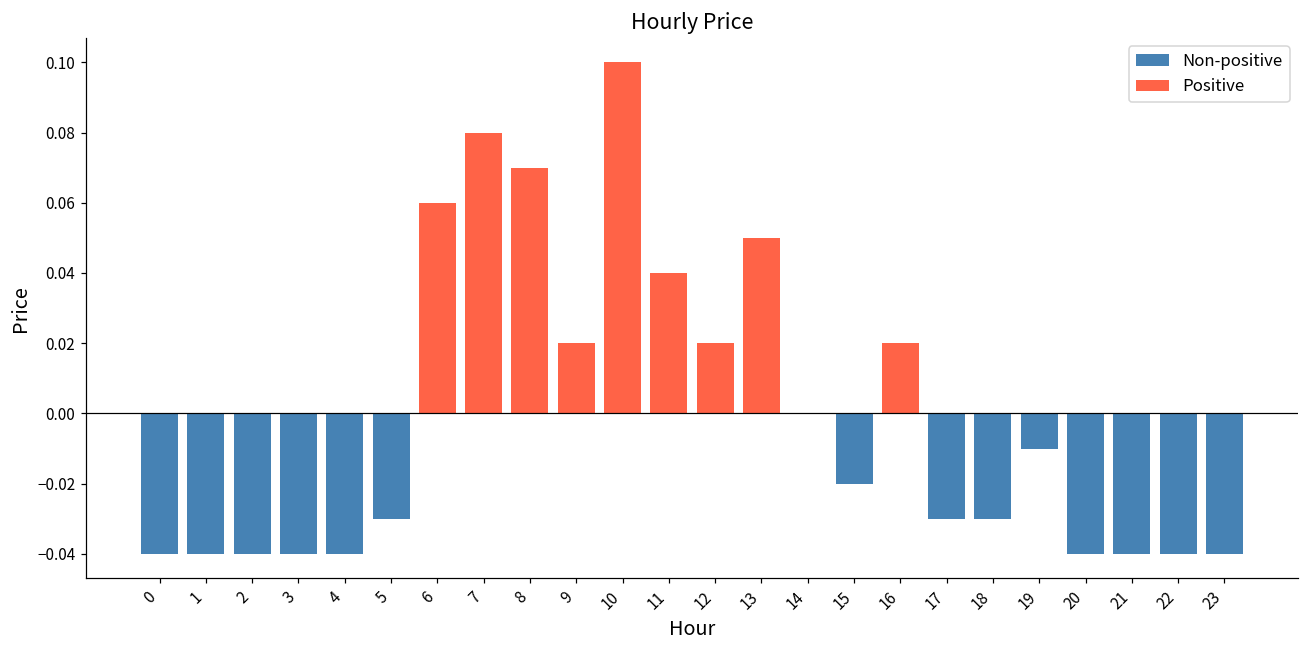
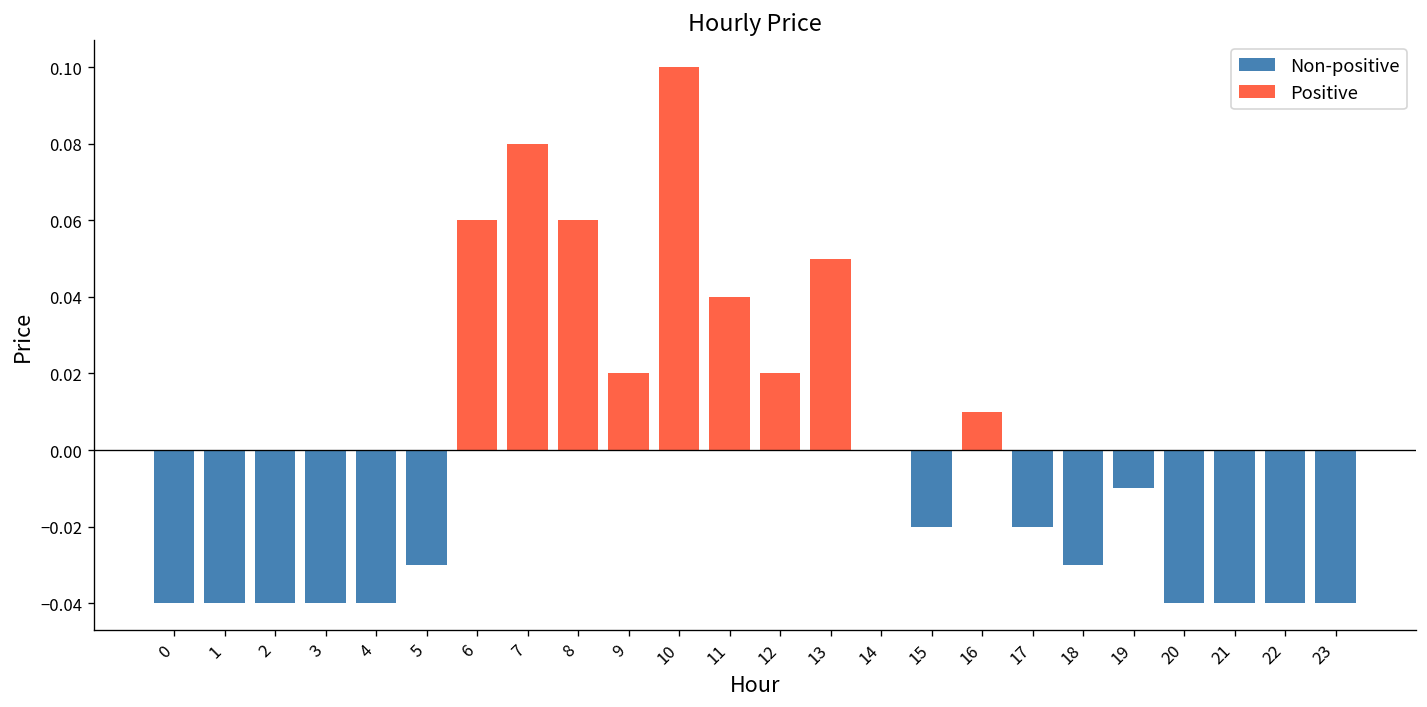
  {
    "Non-positive": {
      "0": -0.04,
      "1": -0.04,
      "2": -0.04,
      "3": -0.04,
      "4": -0.04,
      "5": -0.03,
      "14": 0.00,
      "15": -0.02,
-     "17": -0.03,
+     "17": -0.02,
      "18": -0.03,
      "19": -0.01,
      "20": -0.04,
      "21": -0.04,
      "22": -0.04,
      "23": -0.04
    },
    "Positive": {
      "6": 0.06,
      "7": 0.08,
-     "8": 0.07,
+     "8": 0.06,
      "9": 0.02,
      "10": 0.10,
      "11": 0.04,
      "12": 0.02,
      "13": 0.05,
-     "16": 0.02
+     "16": 0.01
    }
  }
